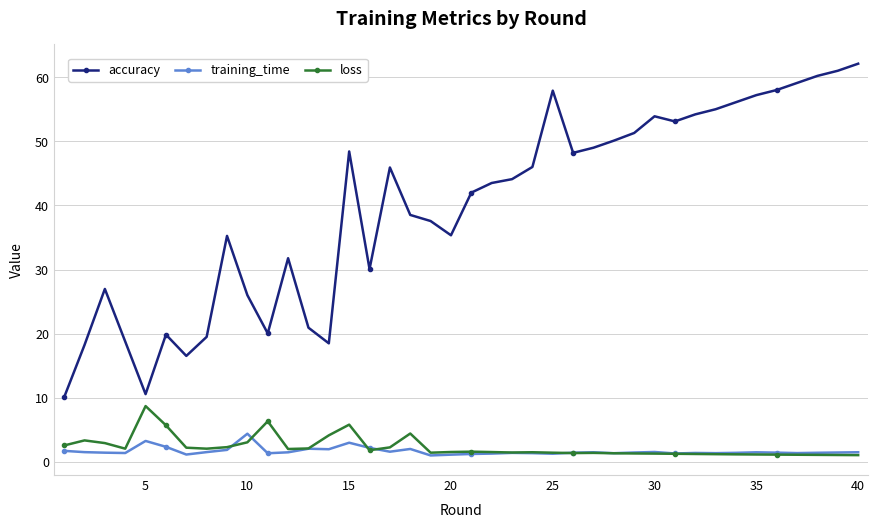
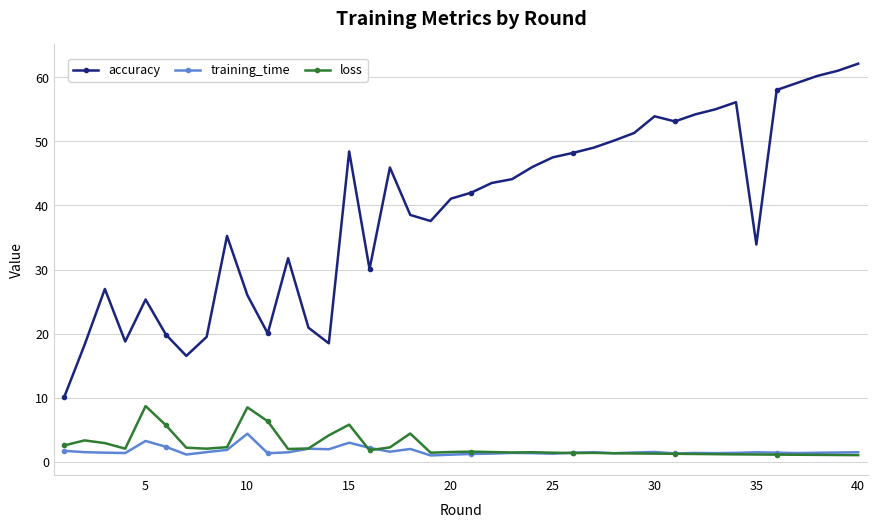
  {
    "accuracy": {
-     "5": 11,
+     "5": 25,
      "10": 26,
      "15": 48,
-     "20": 35,
-     "25": 58,
+     "20": 41,
+     "25": 48,
      "30": 54,
-     "35": 57,
+     "35": 34,
      "40": 62
    },
    "training_time": {
      "5": 3,
      "10": 4,
      "15": 3,
      "20": 1,
      "40": 2
    },
    "loss": {
      "5": 9,
-     "10": 3,
+     "10": 9,
      "15": 6,
      "20": 2,
      "40": 1
    }
  }
